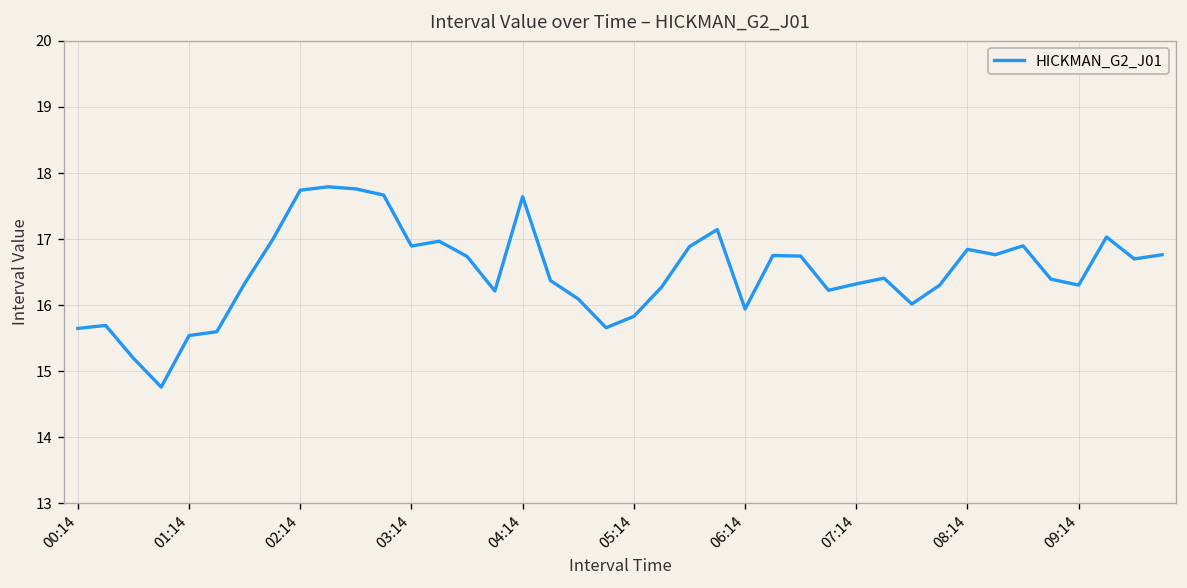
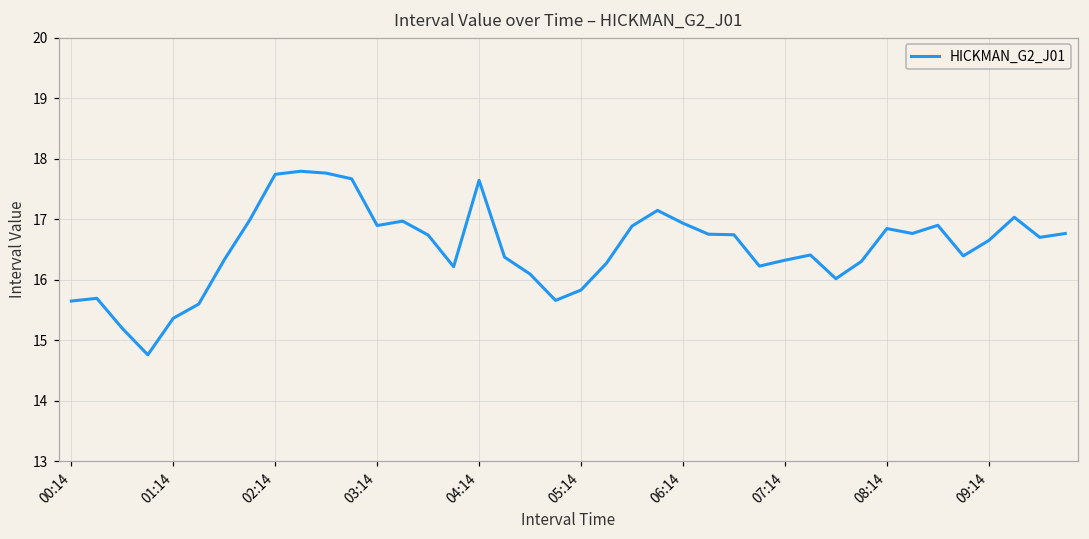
  {
    "00:14": 15.6,
-   "01:14": 15.5,
+   "01:14": 15.4,
    "02:14": 17.7,
    "03:14": 16.9,
    "04:14": 17.6,
    "05:14": 15.8,
-   "06:14": 15.9,
+   "06:14": 16.9,
    "07:14": 16.3,
    "08:14": 16.8,
-   "09:14": 16.3
+   "09:14": 16.6
  }
